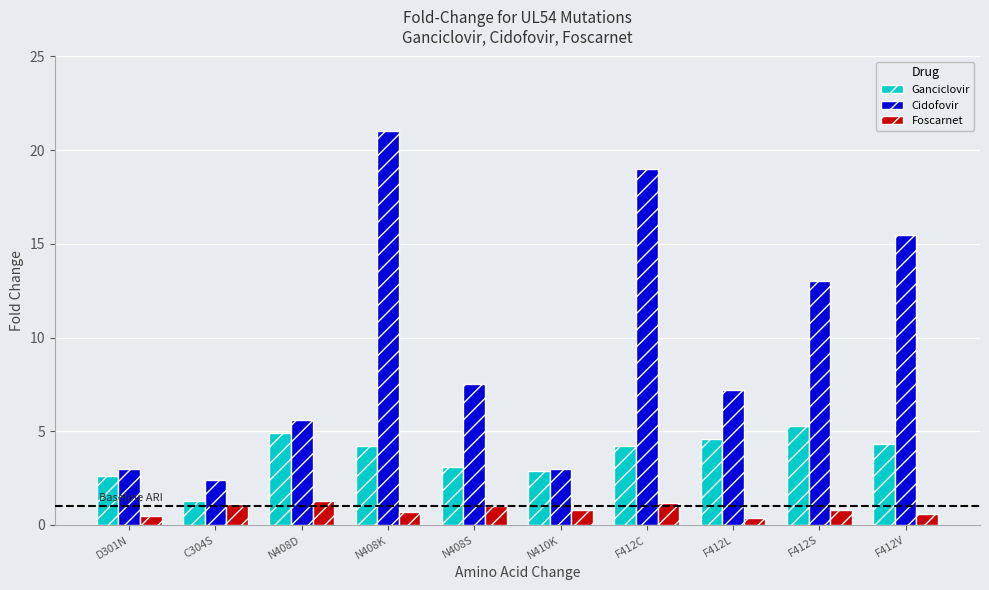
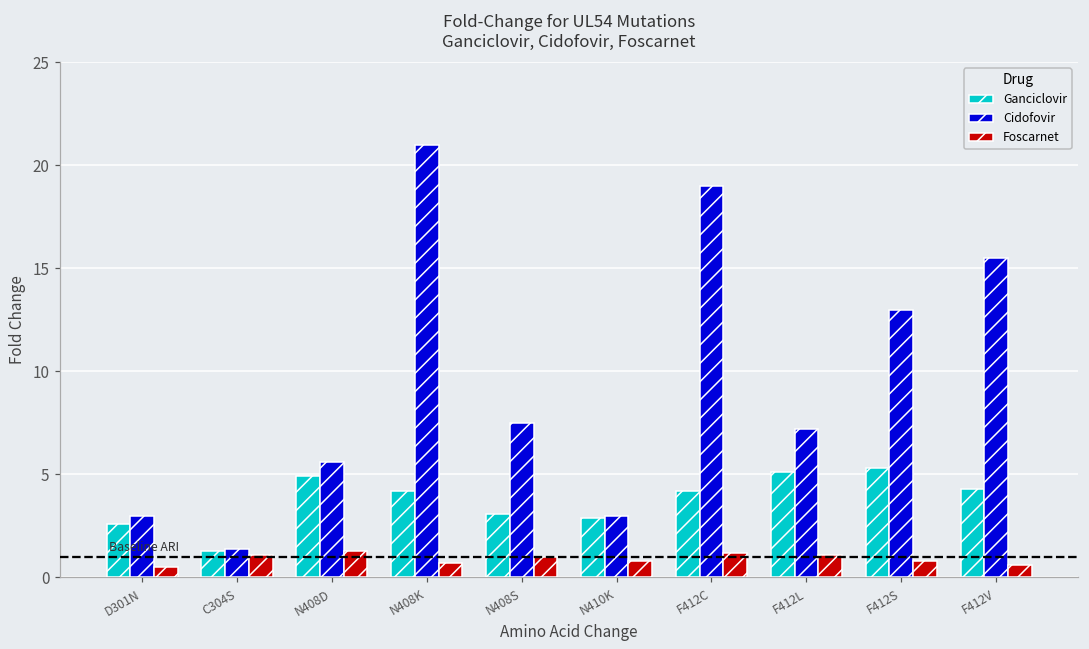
  {
    "Ganciclovir": {
      "D301N": 2.6,
      "C304S": 1.3,
      "N408D": 4.9,
      "N408K": 4.2,
      "N408S": 3.1,
      "N410K": 2.9,
      "F412C": 4.2,
-     "F412L": 4.6,
+     "F412L": 5.1,
      "F412S": 5.3,
      "F412V": 4.3
    },
    "Cidofovir": {
      "D301N": 3.0,
-     "C304S": 2.4,
+     "C304S": 1.4,
      "N408D": 5.6,
      "N408K": 21.0,
      "N408S": 7.5,
      "N410K": 3.0,
      "F412C": 19.0,
      "F412L": 7.2,
      "F412S": 13.0,
      "F412V": 15.5
    },
    "Foscarnet": {
      "D301N": 0.5,
      "C304S": 1.1,
      "N408D": 1.3,
      "N408K": 0.7,
      "N408S": 1.0,
      "N410K": 0.8,
      "F412C": 1.2,
-     "F412L": 0.4,
+     "F412L": 1.1,
      "F412S": 0.8,
      "F412V": 0.6
    }
  }
